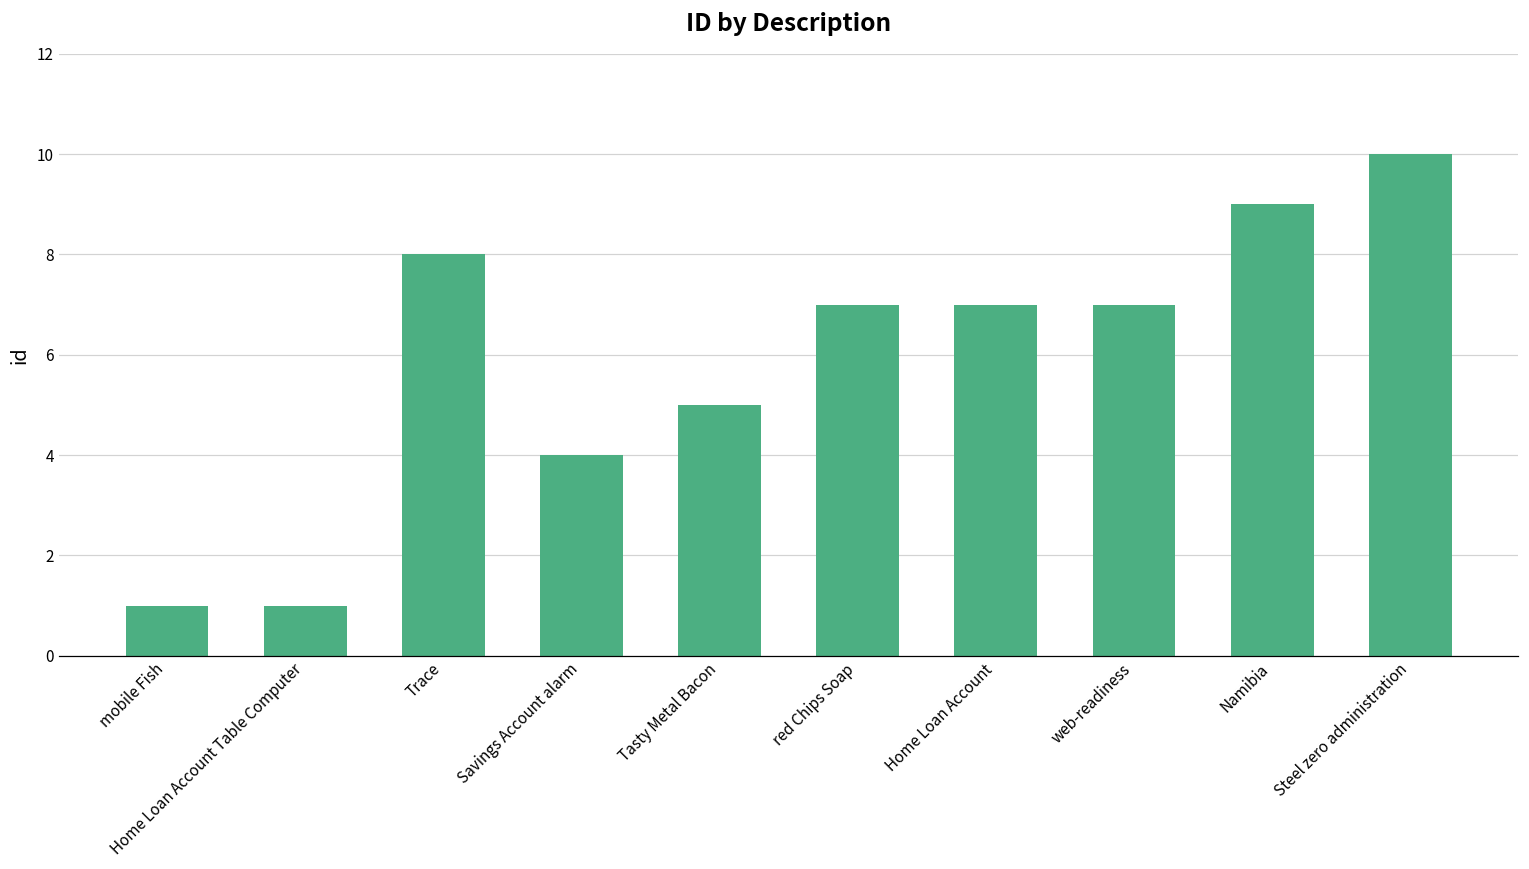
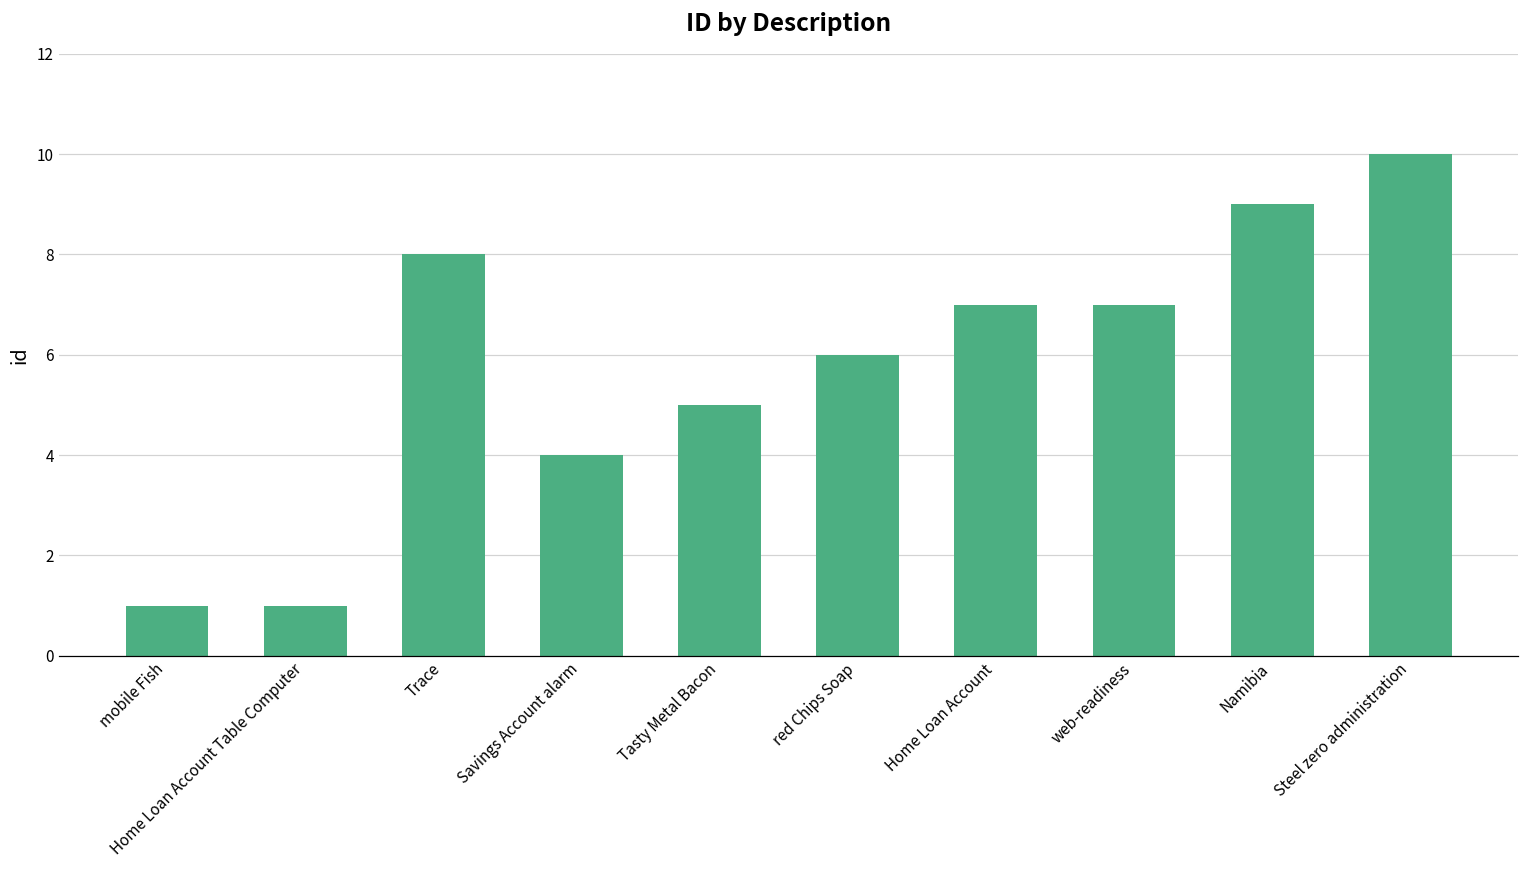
  {
    "mobile Fish": 1,
    "Home Loan Account Table Computer": 1,
    "Trace": 8,
    "Savings Account alarm": 4,
    "Tasty Metal Bacon": 5,
-   "red Chips Soap": 7,
+   "red Chips Soap": 6,
    "Home Loan Account": 7,
    "web-readiness": 7,
    "Namibia": 9,
    "Steel zero administration": 10
  }
